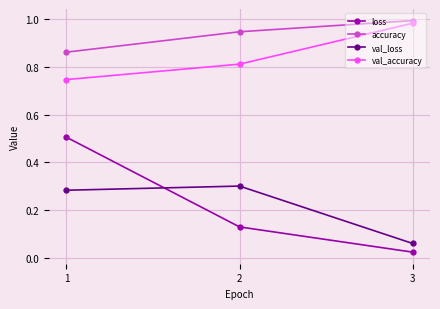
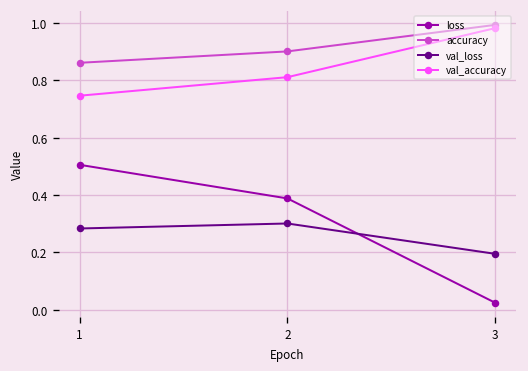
  {
    "loss": {
      "1": 0.51,
-     "2": 0.13,
+     "2": 0.39,
      "3": 0.02
    },
    "accuracy": {
      "1": 0.86,
-     "2": 0.95
+     "2": 0.90
    },
    "val_loss": {
      "1": 0.28,
      "2": 0.30,
-     "3": 0.06
+     "3": 0.19
    },
    "val_accuracy": {
      "1": 0.75,
      "2": 0.81
    }
  }
